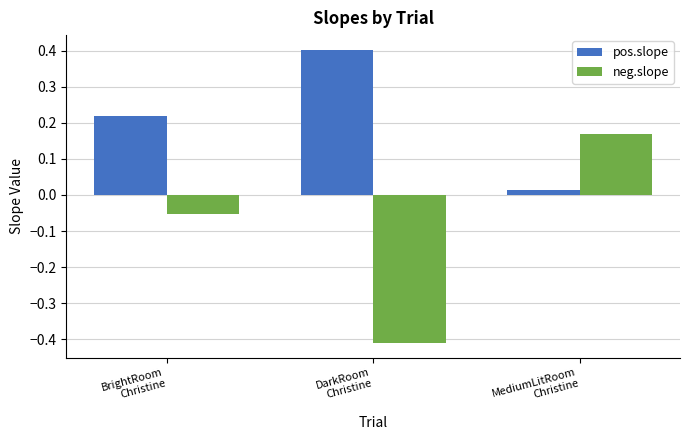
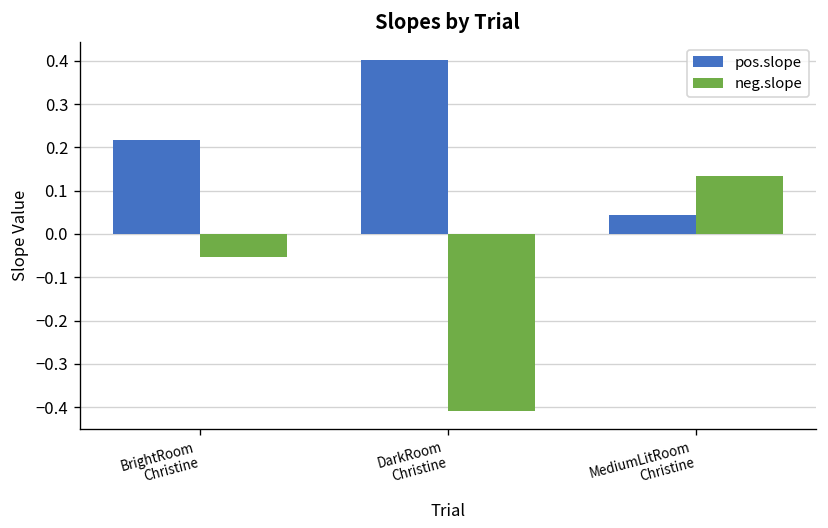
  {
    "pos.slope": {
      "BrightRoom Christine": 0.22,
      "DarkRoom Christine": 0.40,
-     "MediumLitRoom Christine": 0.01
+     "MediumLitRoom Christine": 0.04
    },
    "neg.slope": {
      "BrightRoom Christine": -0.05,
      "DarkRoom Christine": -0.41,
-     "MediumLitRoom Christine": 0.17
+     "MediumLitRoom Christine": 0.13
    }
  }
